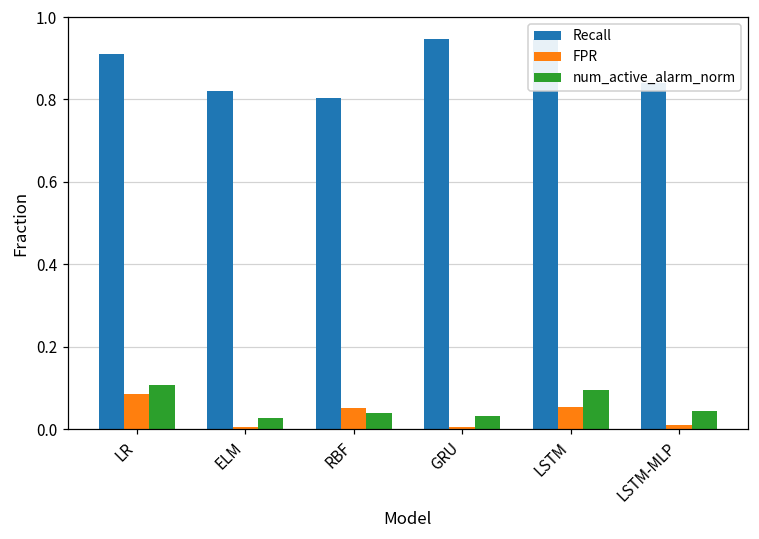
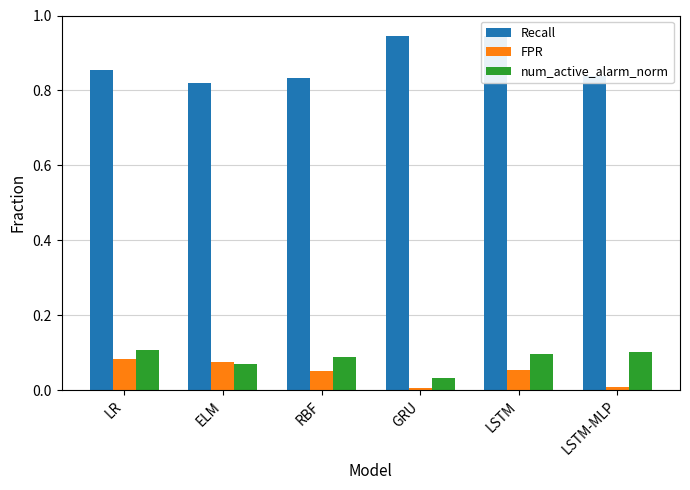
  {
    "Recall": {
-     "LR": 0.91,
+     "LR": 0.85,
      "ELM": 0.82,
-     "RBF": 0.80,
+     "RBF": 0.83,
      "GRU": 0.95
    },
    "FPR": {
      "LR": 0.08,
-     "ELM": 0.00,
+     "ELM": 0.07,
      "RBF": 0.05,
      "LSTM": 0.05,
      "LSTM-MLP": 0.01
    },
    "num_active_alarm_norm": {
      "LR": 0.11,
-     "ELM": 0.03,
-     "RBF": 0.04,
+     "ELM": 0.07,
+     "RBF": 0.09,
      "GRU": 0.03,
      "LSTM": 0.10,
-     "LSTM-MLP": 0.04
+     "LSTM-MLP": 0.10
    }
  }
